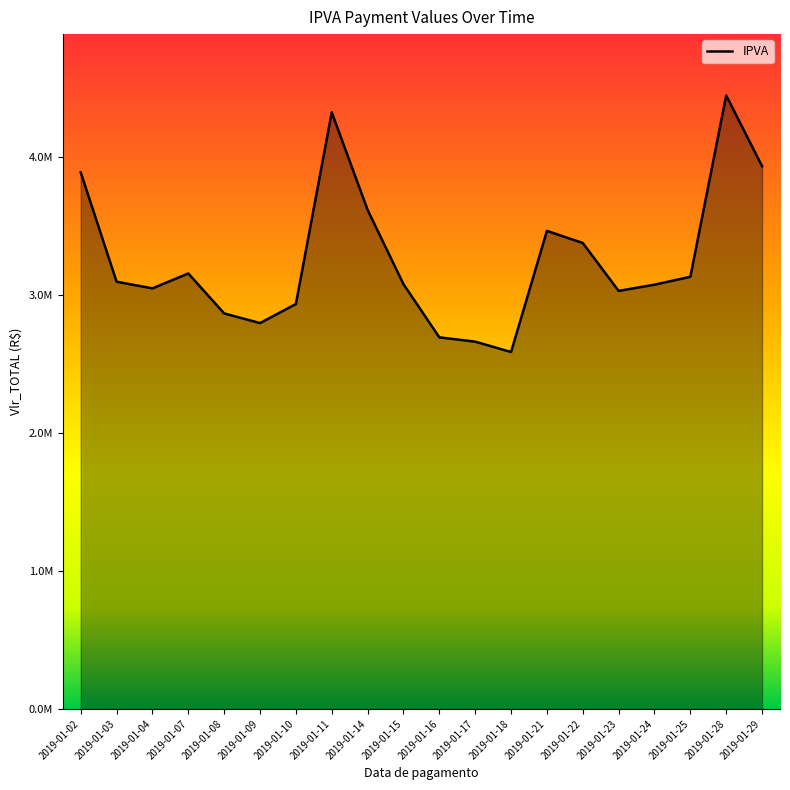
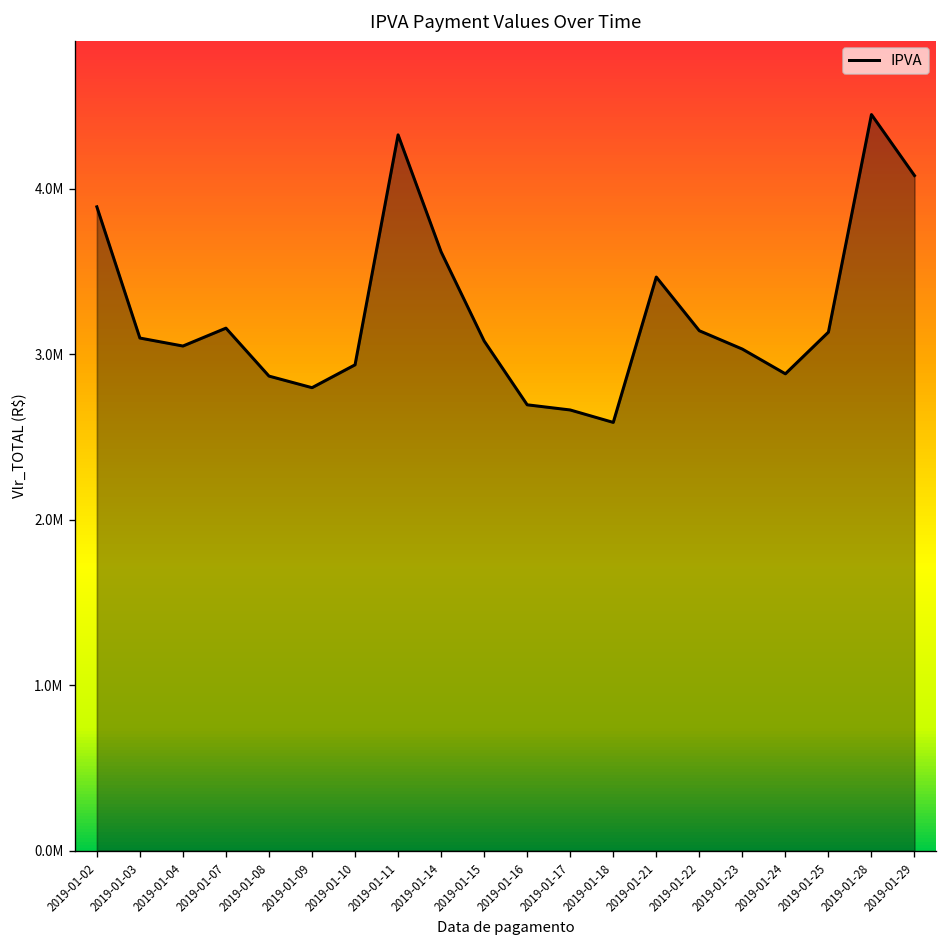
  {
    "2019-01-02": 3890000,
    "2019-01-03": 3100000,
    "2019-01-04": 3050000,
    "2019-01-07": 3160000,
    "2019-01-08": 2870000,
    "2019-01-09": 2800000,
    "2019-01-10": 2940000,
    "2019-01-11": 4330000,
    "2019-01-14": 3620000,
    "2019-01-15": 3080000,
    "2019-01-16": 2690000,
    "2019-01-17": 2660000,
    "2019-01-18": 2590000,
    "2019-01-21": 3470000,
-   "2019-01-22": 3380000,
+   "2019-01-22": 3140000,
    "2019-01-23": 3030000,
-   "2019-01-24": 3080000,
+   "2019-01-24": 2880000,
    "2019-01-25": 3130000,
    "2019-01-28": 4450000,
-   "2019-01-29": 3940000
+   "2019-01-29": 4080000
  }
